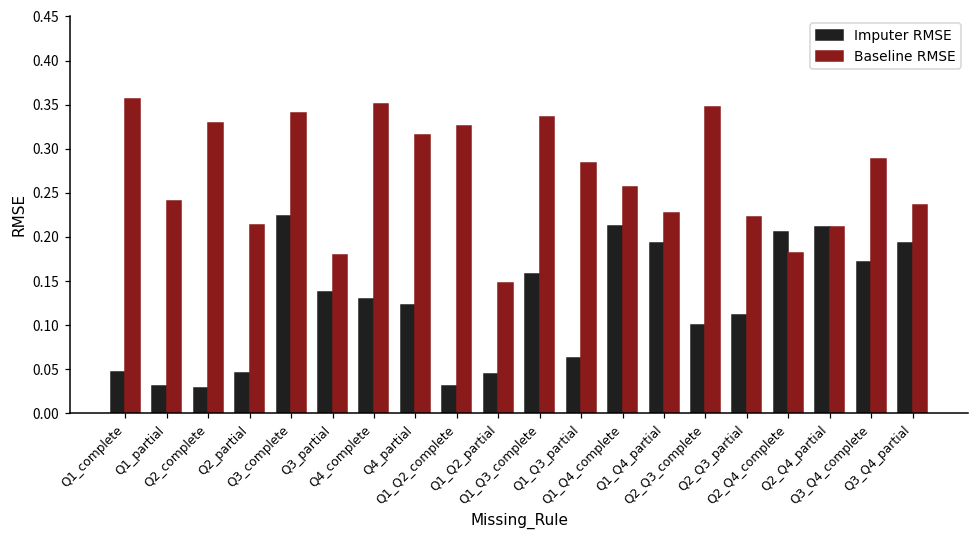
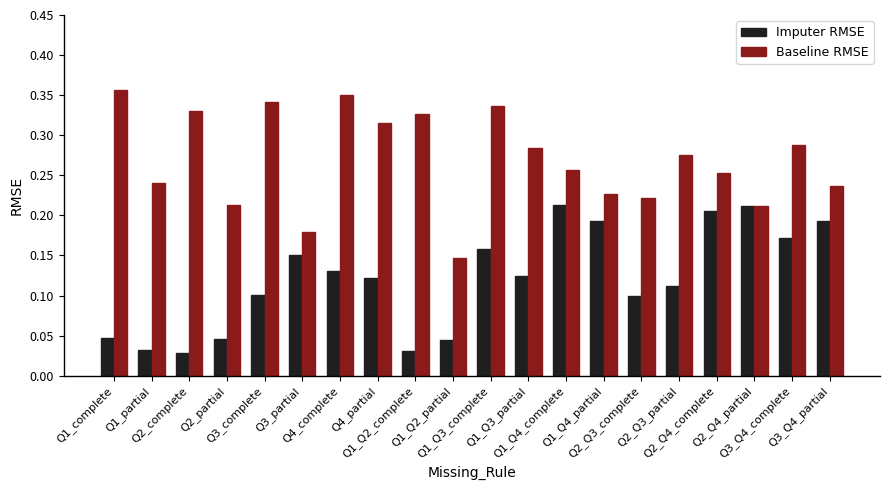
  {
    "Imputer RMSE": {
      "Q1_complete": 0.05,
      "Q1_partial": 0.03,
      "Q2_complete": 0.03,
      "Q2_partial": 0.05,
-     "Q3_complete": 0.22,
-     "Q3_partial": 0.14,
+     "Q3_complete": 0.10,
+     "Q3_partial": 0.15,
      "Q4_complete": 0.13,
      "Q4_partial": 0.12,
      "Q1_Q2_complete": 0.03,
      "Q1_Q2_partial": 0.04,
      "Q1_Q3_complete": 0.16,
-     "Q1_Q3_partial": 0.06,
+     "Q1_Q3_partial": 0.12,
      "Q1_Q4_complete": 0.21,
      "Q1_Q4_partial": 0.19,
      "Q2_Q3_complete": 0.10,
      "Q2_Q3_partial": 0.11,
      "Q2_Q4_complete": 0.21,
      "Q2_Q4_partial": 0.21,
      "Q3_Q4_complete": 0.17,
      "Q3_Q4_partial": 0.19
    },
    "Baseline RMSE": {
      "Q1_complete": 0.36,
      "Q1_partial": 0.24,
      "Q2_complete": 0.33,
      "Q2_partial": 0.21,
      "Q3_complete": 0.34,
      "Q3_partial": 0.18,
      "Q4_complete": 0.35,
      "Q4_partial": 0.32,
      "Q1_Q2_complete": 0.33,
      "Q1_Q2_partial": 0.15,
      "Q1_Q3_complete": 0.34,
      "Q1_Q3_partial": 0.28,
      "Q1_Q4_complete": 0.26,
      "Q1_Q4_partial": 0.23,
-     "Q2_Q3_complete": 0.35,
-     "Q2_Q3_partial": 0.22,
-     "Q2_Q4_complete": 0.18,
+     "Q2_Q3_complete": 0.22,
+     "Q2_Q3_partial": 0.28,
+     "Q2_Q4_complete": 0.25,
      "Q2_Q4_partial": 0.21,
      "Q3_Q4_complete": 0.29,
      "Q3_Q4_partial": 0.24
    }
  }
